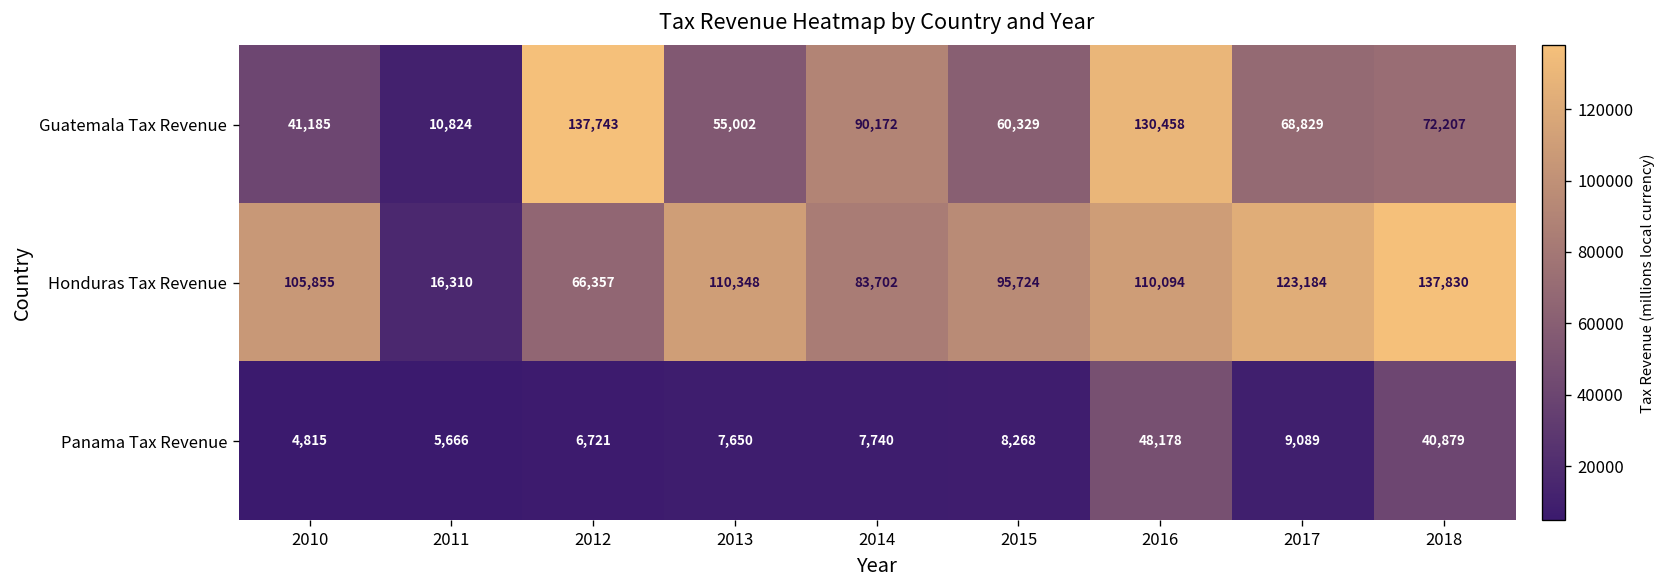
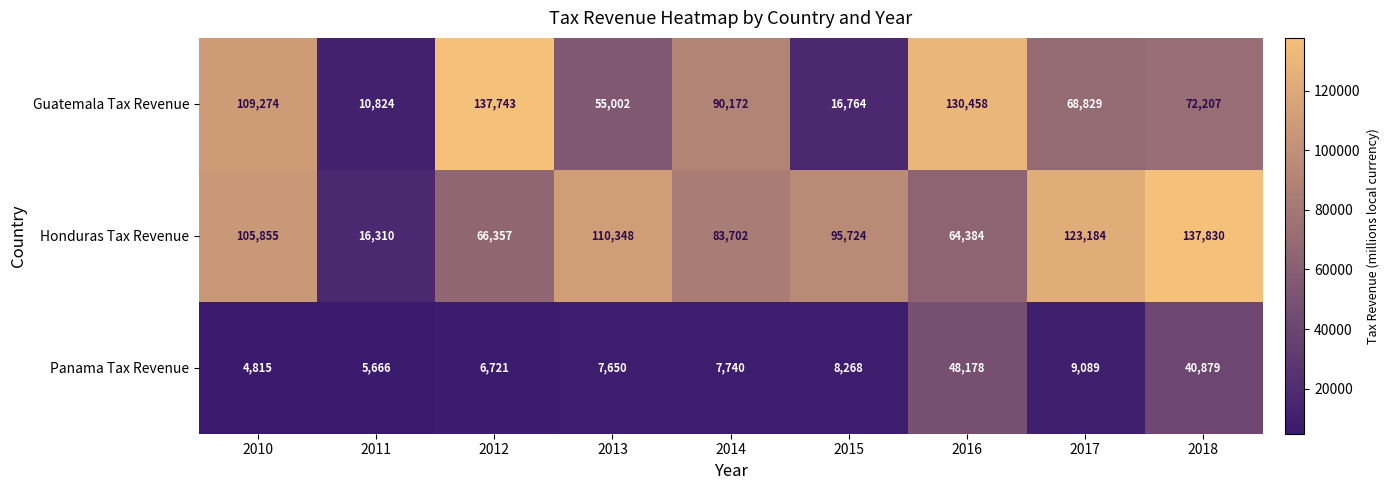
  {
    "Guatemala Tax Revenue": {
-     "2010": "41,185",
+     "2010": "109,274",
      "2011": "10,824",
      "2012": "137,743",
      "2013": "55,002",
      "2014": "90,172",
-     "2015": "60,329",
+     "2015": "16,764",
      "2016": "130,458",
      "2017": "68,829",
      "2018": "72,207"
    },
    "Honduras Tax Revenue": {
      "2010": "105,855",
      "2011": "16,310",
      "2012": "66,357",
      "2013": "110,348",
      "2014": "83,702",
      "2015": "95,724",
-     "2016": "110,094",
+     "2016": "64,384",
      "2017": "123,184",
      "2018": "137,830"
    },
    "Panama Tax Revenue": {
      "2010": "4,815",
      "2011": "5,666",
      "2012": "6,721",
      "2013": "7,650",
      "2014": "7,740",
      "2015": "8,268",
      "2016": "48,178",
      "2017": "9,089",
      "2018": "40,879"
    }
  }
